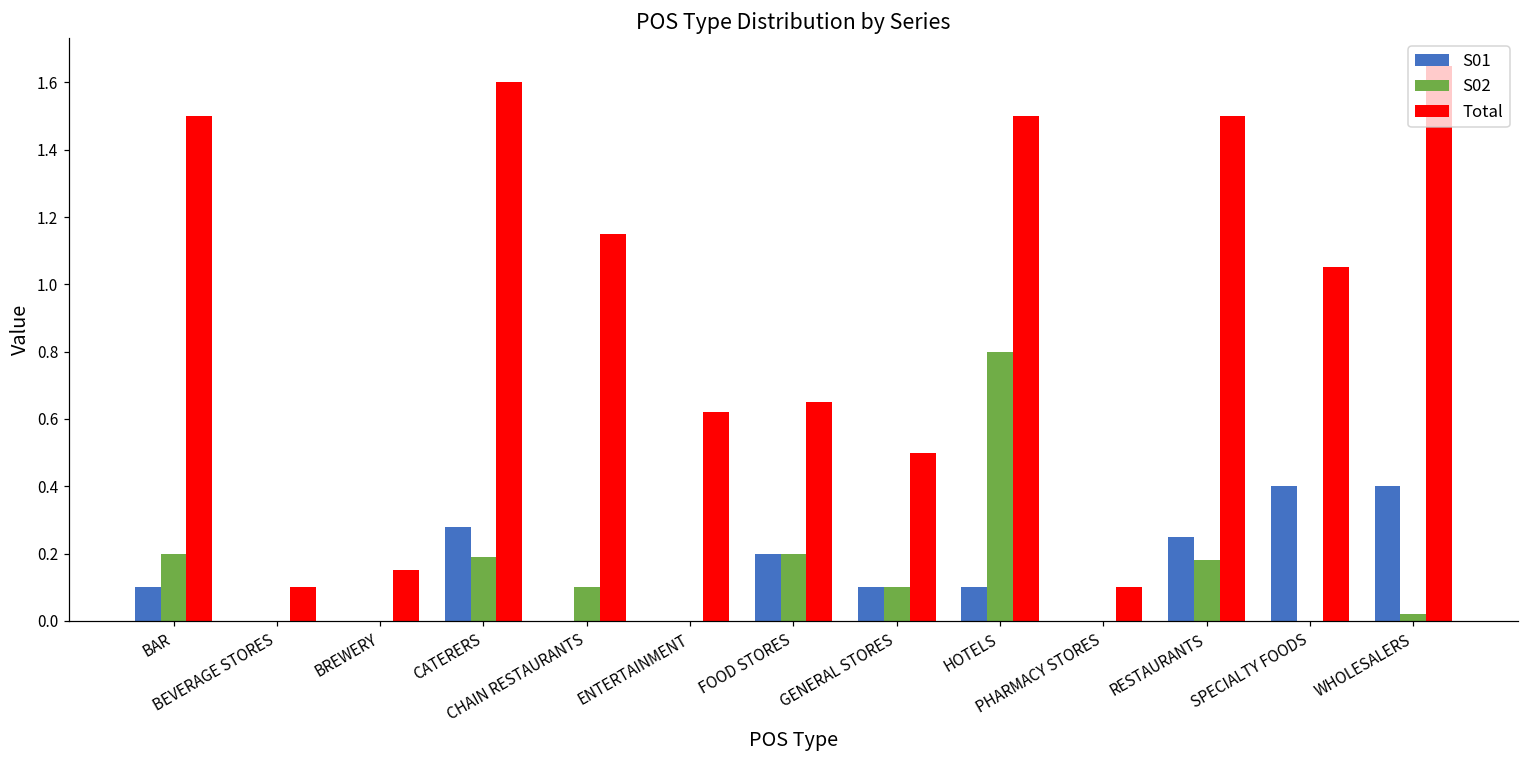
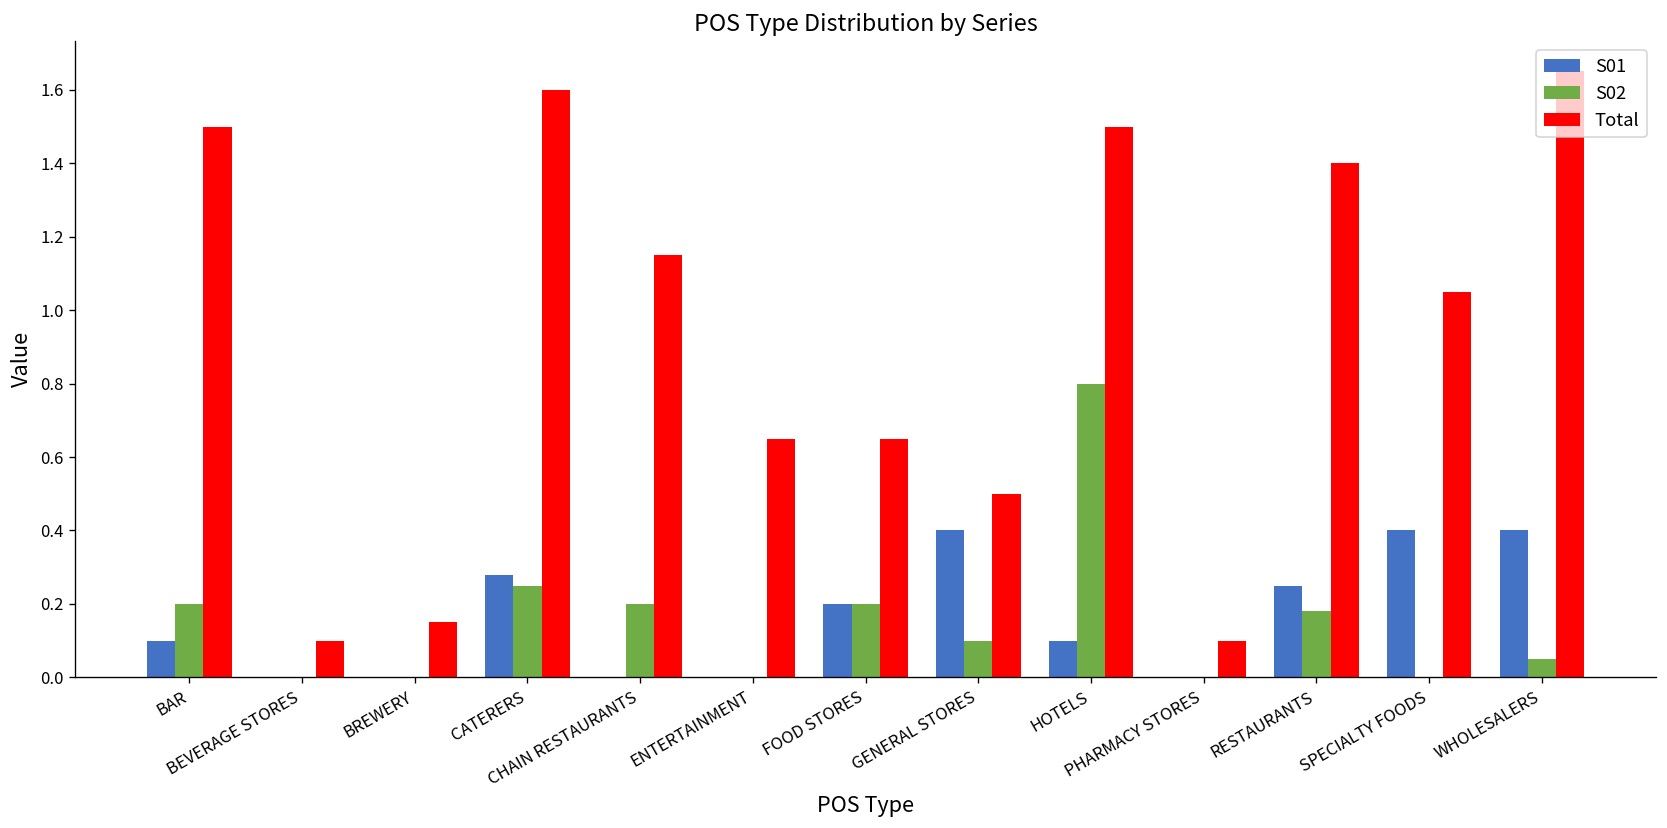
  {
    "S01": {
      "BAR": 0.1,
      "BEVERAGE STORES": 0.0,
      "BREWERY": 0.0,
      "CATERERS": 0.28,
      "CHAIN RESTAURANTS": 0.0,
      "ENTERTAINMENT": 0.0,
      "FOOD STORES": 0.2,
-     "GENERAL STORES": 0.1,
+     "GENERAL STORES": 0.4,
      "HOTELS": 0.1,
      "PHARMACY STORES": 0.0,
      "RESTAURANTS": 0.25,
      "SPECIALTY FOODS": 0.4,
      "WHOLESALERS": 0.4
    },
    "S02": {
      "BAR": 0.20,
      "BEVERAGE STORES": 0.00,
      "BREWERY": 0.00,
-     "CATERERS": 0.19,
-     "CHAIN RESTAURANTS": 0.1,
+     "CATERERS": 0.25,
+     "CHAIN RESTAURANTS": 0.2,
      "ENTERTAINMENT": 0.00,
      "FOOD STORES": 0.20,
      "GENERAL STORES": 0.10,
      "HOTELS": 0.80,
      "PHARMACY STORES": 0.00,
      "RESTAURANTS": 0.18,
      "SPECIALTY FOODS": 0.00,
-     "WHOLESALERS": 0.02
+     "WHOLESALERS": 0.05
    },
    "Total": {
      "BAR": 1.50,
      "BEVERAGE STORES": 0.10,
      "BREWERY": 0.15,
      "CATERERS": 1.60,
      "CHAIN RESTAURANTS": 1.15,
-     "ENTERTAINMENT": 0.62,
+     "ENTERTAINMENT": 0.65,
      "FOOD STORES": 0.65,
      "GENERAL STORES": 0.50,
      "HOTELS": 1.50,
      "PHARMACY STORES": 0.10,
-     "RESTAURANTS": 1.5,
+     "RESTAURANTS": 1.4,
      "SPECIALTY FOODS": 1.05
    }
  }
